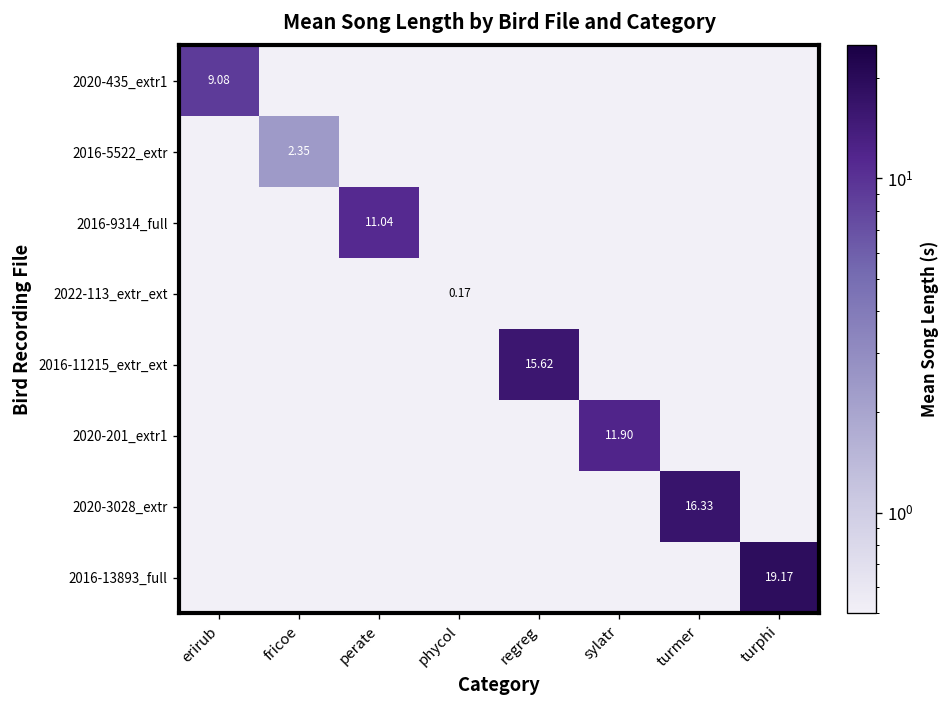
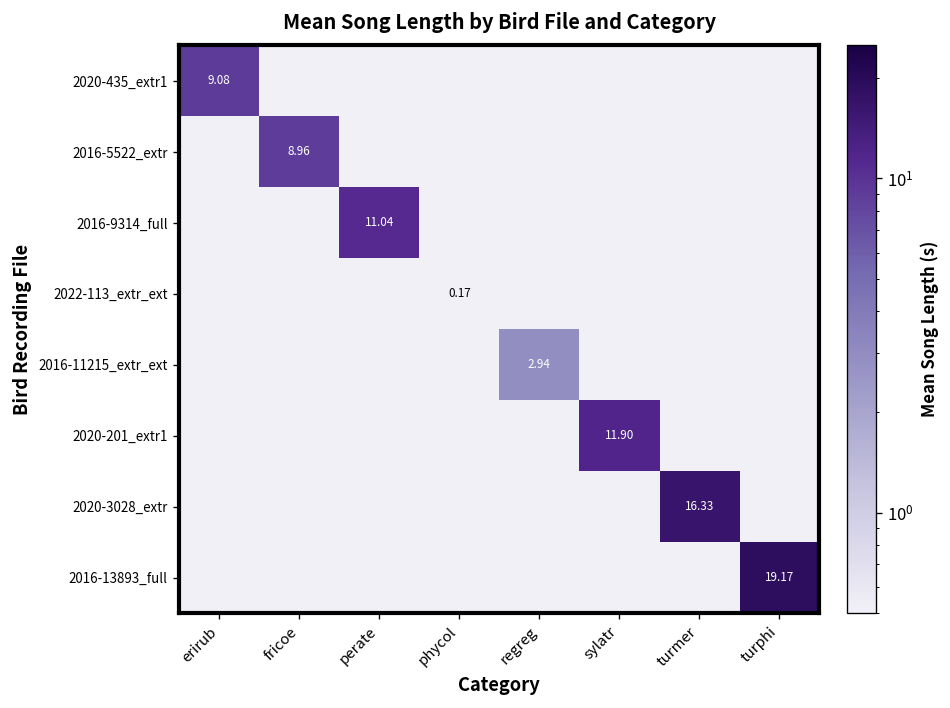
  {
    "2020-435_extr1": {
      "erirub": 9.08
    },
    "2016-5522_extr": {
-     "fricoe": 2.35
+     "fricoe": 8.96
    },
    "2016-9314_full": {
      "perate": 11.04
    },
    "2022-113_extr_ext": {
      "phycol": 0.17
    },
    "2016-11215_extr_ext": {
-     "regreg": 15.62
+     "regreg": 2.94
    },
    "2020-201_extr1": {
      "sylatr": 11.90
    },
    "2020-3028_extr": {
      "turmer": 16.33
    },
    "2016-13893_full": {
      "turphi": 19.17
    }
  }
